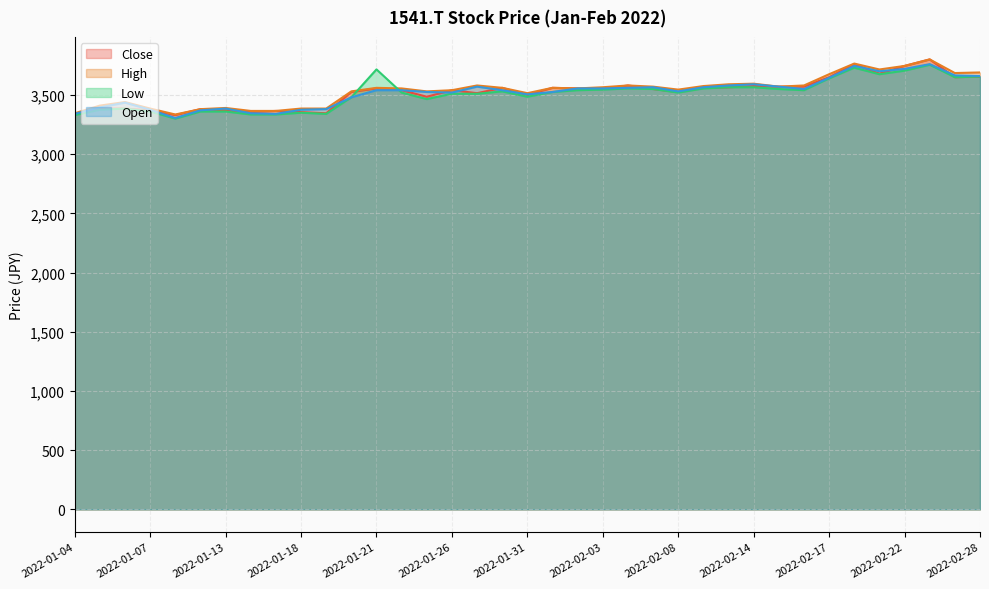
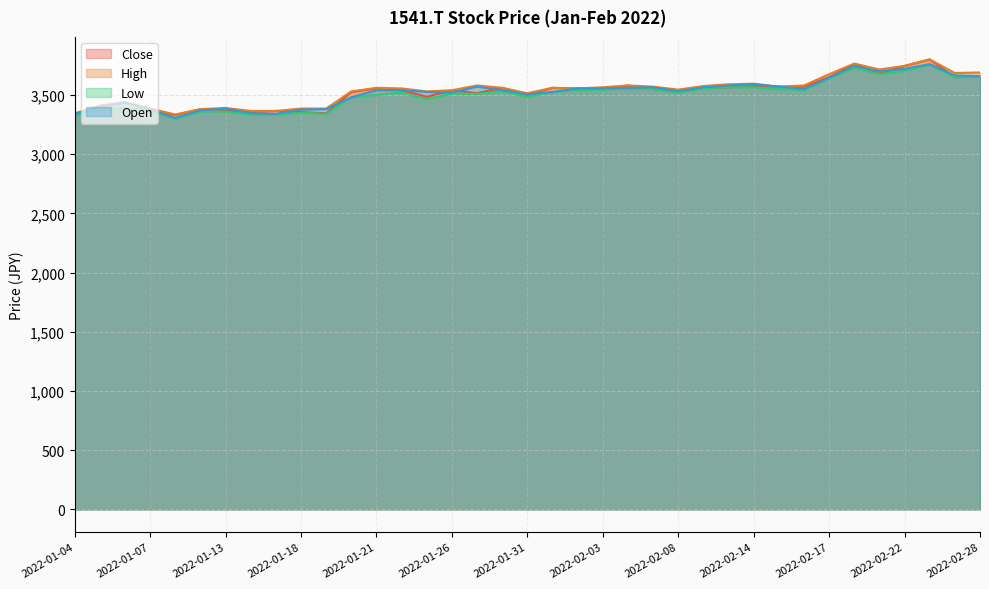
  {
    "Low": {
-     "2022-01-21": "3,720"
+     "2022-01-21": "3,500"
    }
  }
